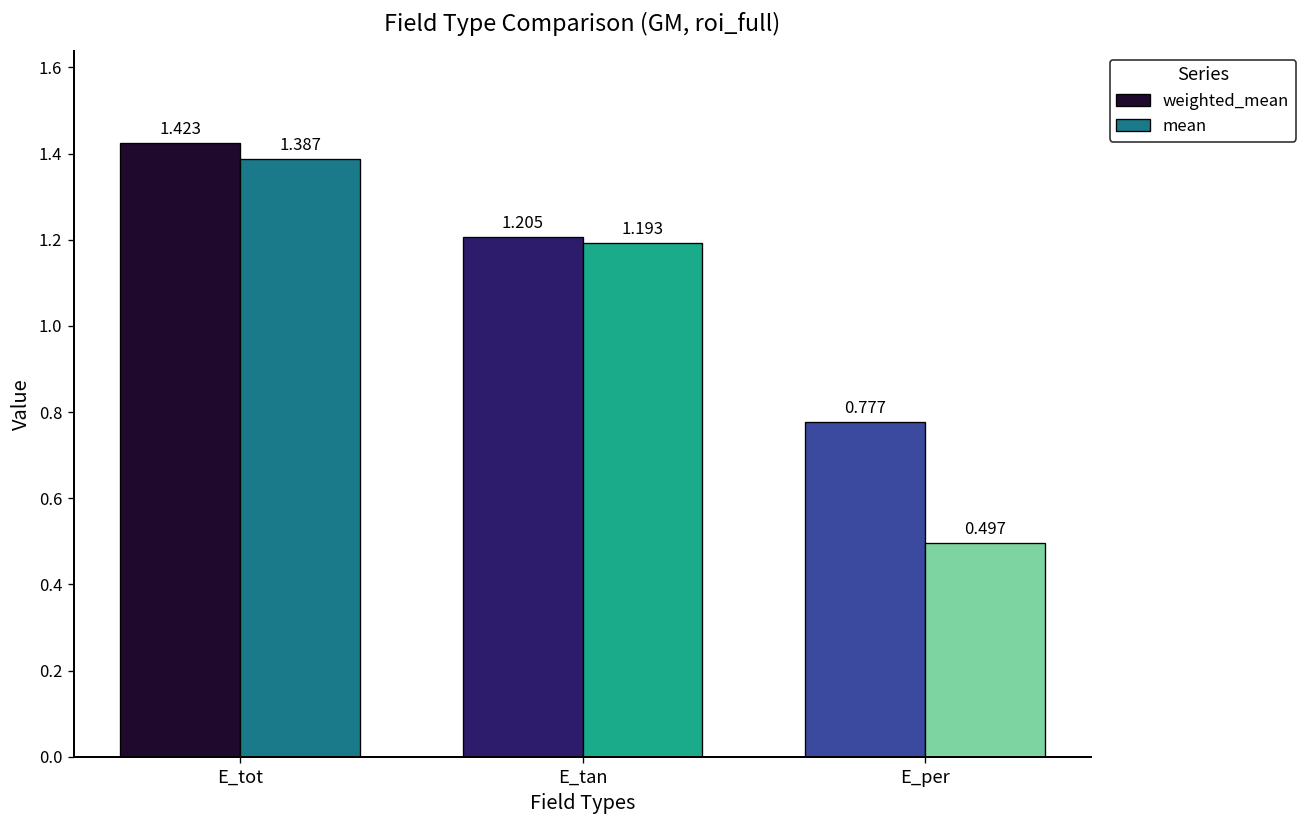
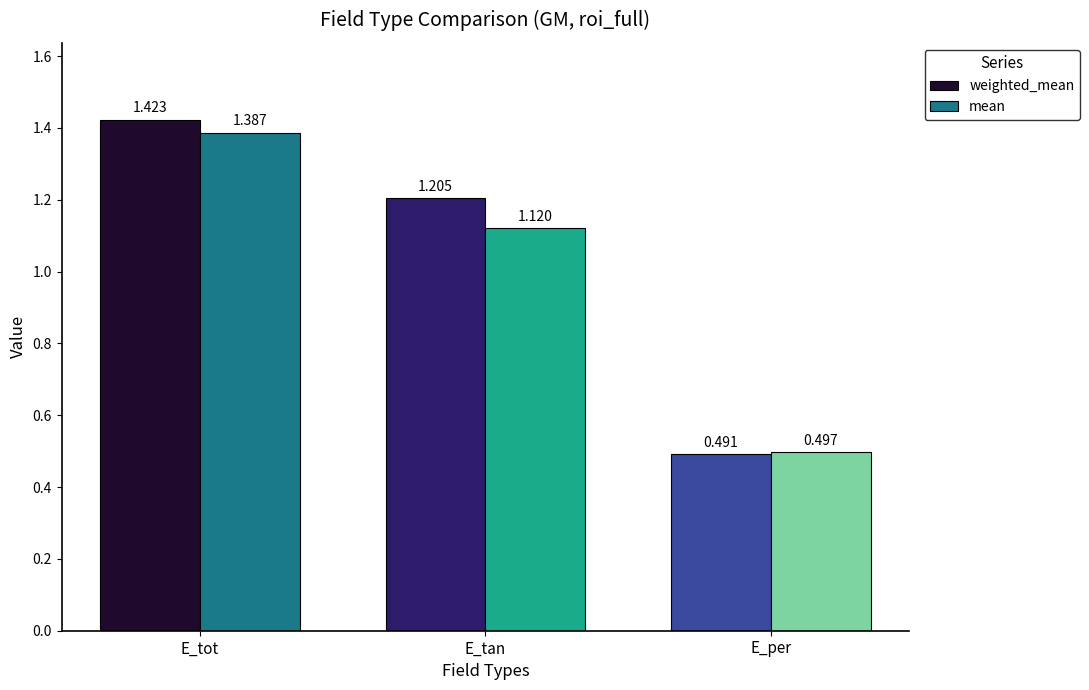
  {
    "weighted_mean": {
      "E_tot": 1.423,
      "E_tan": 1.205,
-     "E_per": 0.777
+     "E_per": 0.491
    },
    "mean": {
      "E_tot": 1.387,
-     "E_tan": 1.193,
+     "E_tan": 1.120,
      "E_per": 0.497
    }
  }
